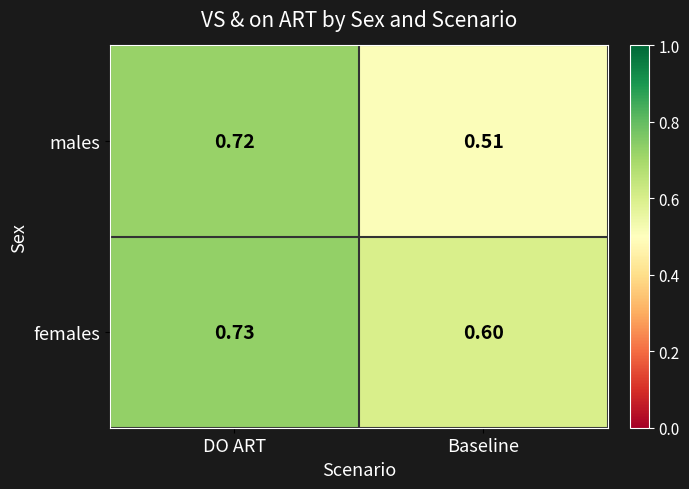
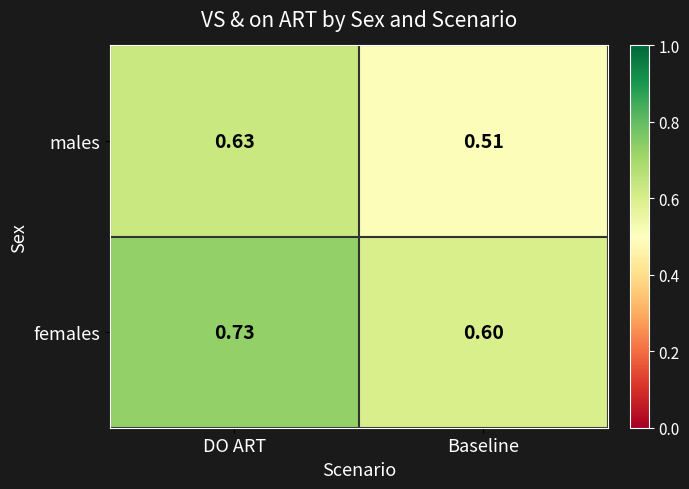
  {
    "males": {
-     "DO ART": 0.72,
+     "DO ART": 0.63,
      "Baseline": 0.51
    },
    "females": {
      "DO ART": 0.73,
      "Baseline": 0.60
    }
  }
